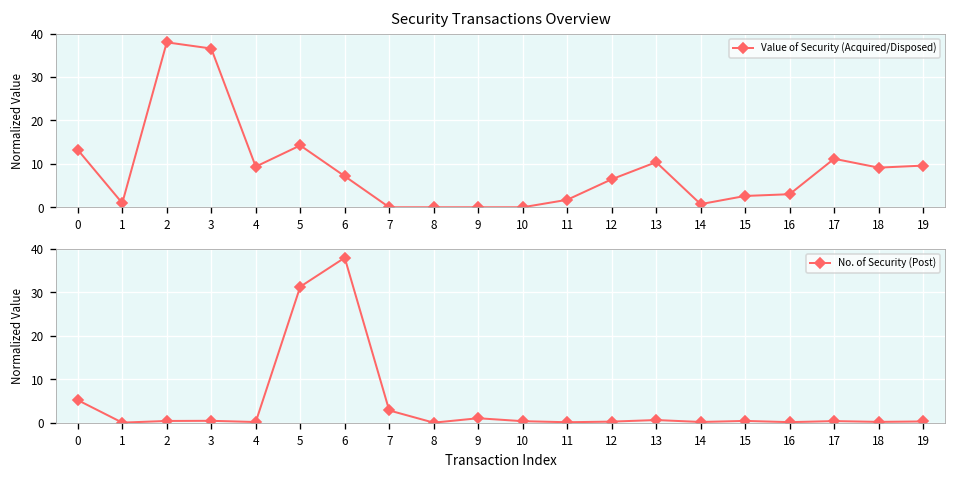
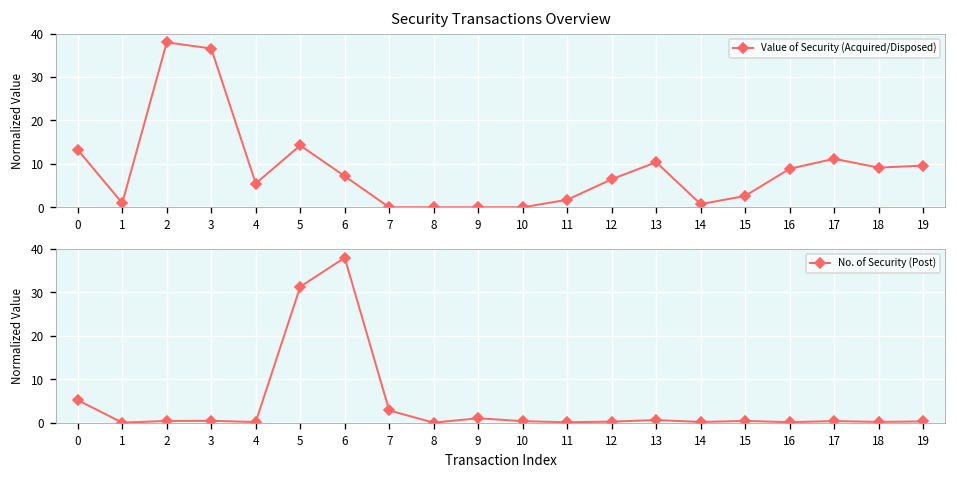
  {
    "Security Transactions Overview": {
      "0": 13,
      "1": 1,
      "2": 38,
      "3": 37,
-     "4": 9,
+     "4": 5,
      "5": 14,
      "6": 7,
      "7": 0,
      "8": 0,
      "9": 0,
      "10": 0,
      "11": 2,
      "12": 6,
      "13": 10,
      "14": 1,
      "15": 3,
-     "16": 3,
+     "16": 9,
      "17": 11,
      "18": 9,
      "19": 10
    }
  }
